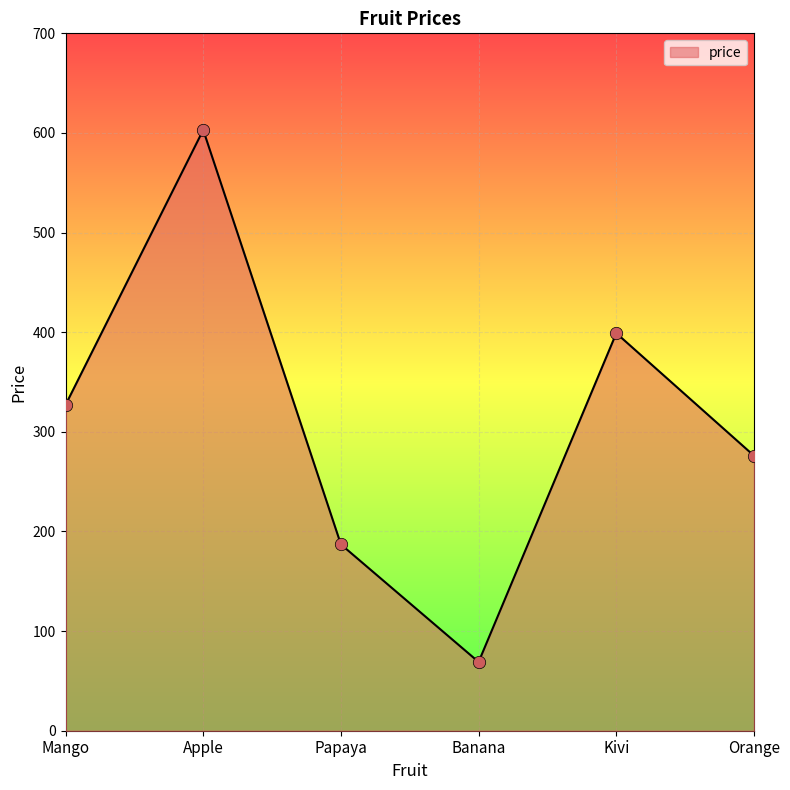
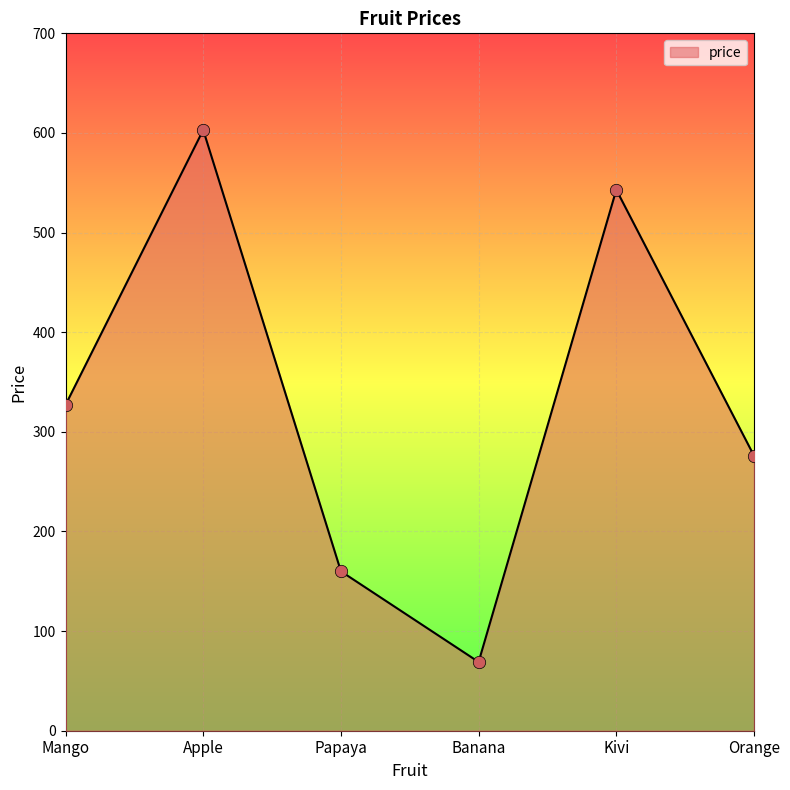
  {
    "Mango": 330,
    "Apple": 600,
-   "Papaya": 190,
+   "Papaya": 160,
    "Banana": 70,
-   "Kivi": 400,
+   "Kivi": 540,
    "Orange": 280
  }
